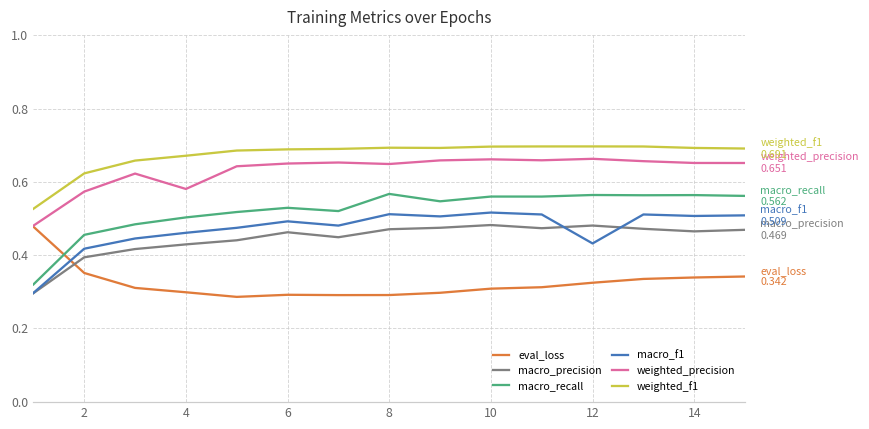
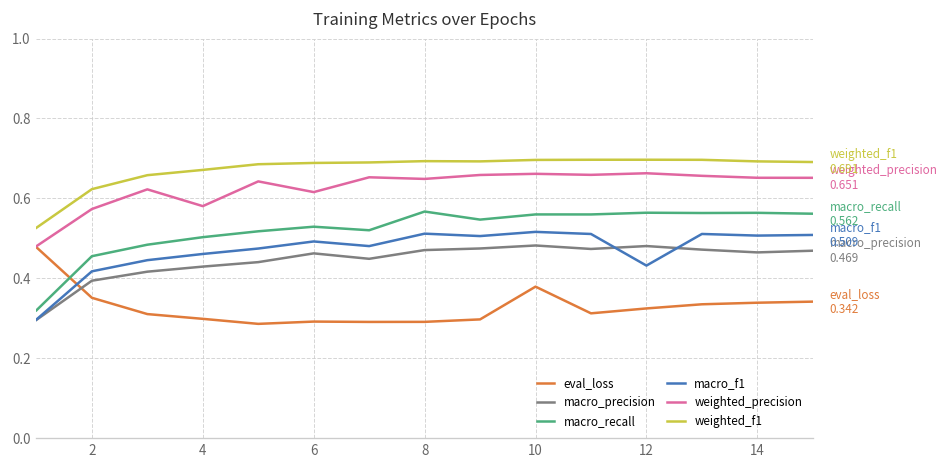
  {
    "eval_loss": {
      "2": 0.35,
      "4": 0.30,
      "6": 0.29,
      "8": 0.29,
-     "10": 0.31,
+     "10": 0.38,
      "12": 0.32,
      "14": 0.34
    },
    "macro_precision": {
      "2": 0.39,
      "4": 0.43,
      "6": 0.46,
      "8": 0.47,
      "10": 0.48,
      "12": 0.48,
      "14": 0.46
    },
    "macro_recall": {
      "2": 0.46,
      "4": 0.50,
      "6": 0.53,
      "8": 0.57,
      "10": 0.56,
      "12": 0.56,
      "14": 0.56
    },
    "macro_f1": {
      "2": 0.42,
      "4": 0.46,
      "6": 0.49,
      "8": 0.51,
      "10": 0.52,
      "12": 0.43,
      "14": 0.51
    },
    "weighted_precision": {
      "2": 0.57,
      "4": 0.58,
-     "6": 0.65,
+     "6": 0.62,
      "8": 0.65,
      "10": 0.66,
      "12": 0.66,
      "14": 0.65
    },
    "weighted_f1": {
      "2": 0.62,
      "4": 0.67,
      "6": 0.69,
      "8": 0.69,
      "10": 0.70,
      "12": 0.70,
      "14": 0.69
    }
  }
